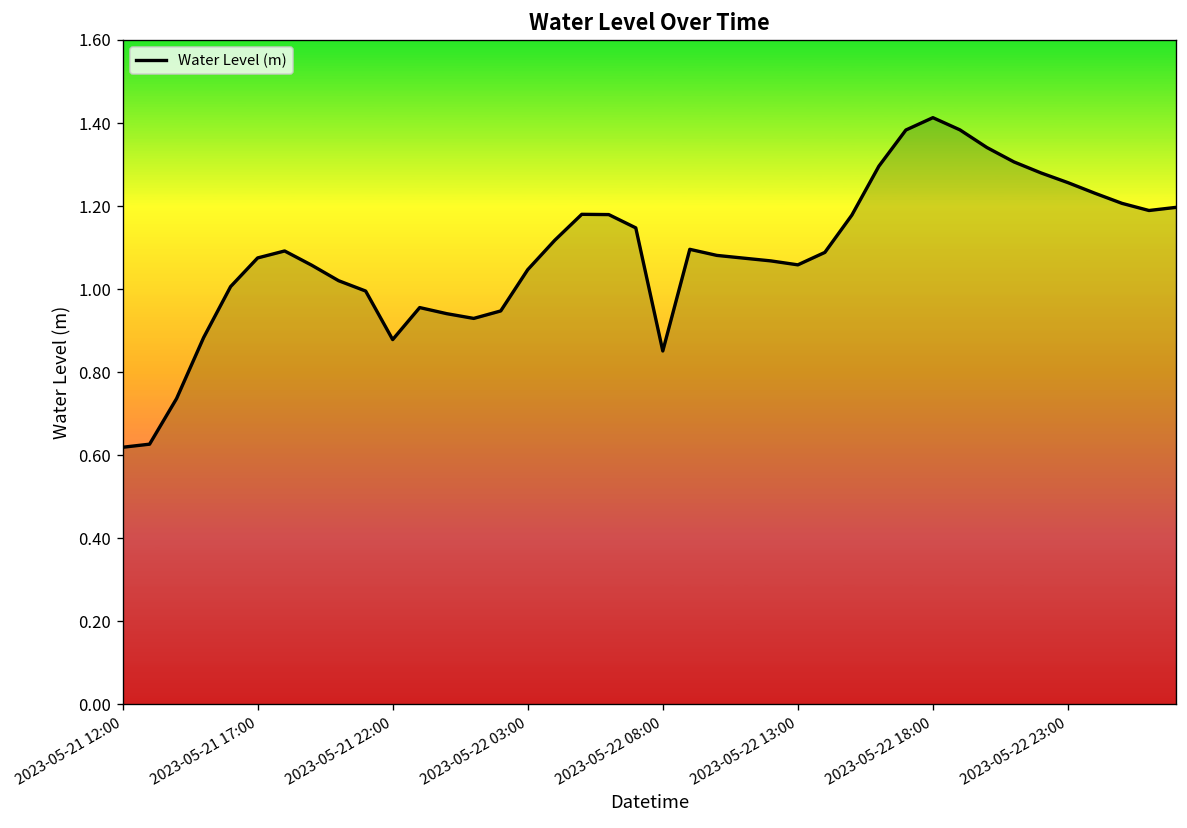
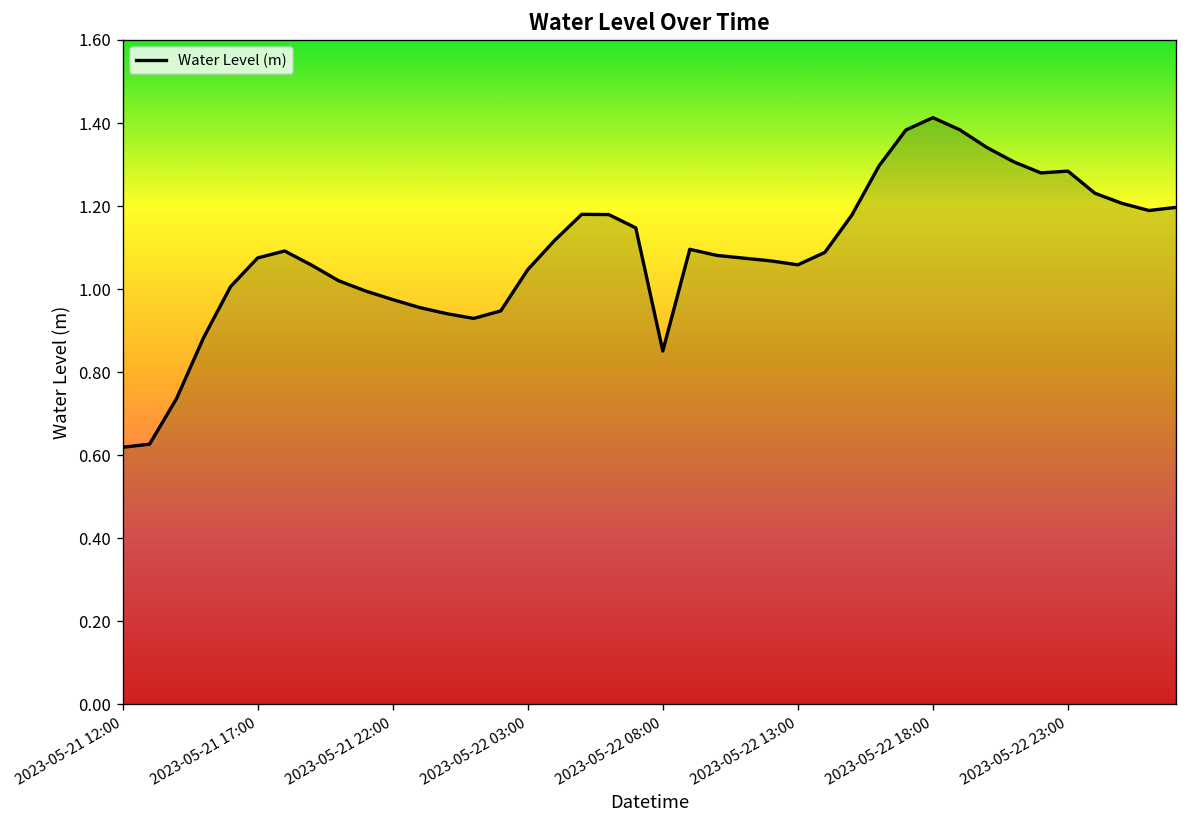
  {
    "2023-05-21 12:00": 0.62,
    "2023-05-21 17:00": 1.08,
-   "2023-05-21 22:00": 0.88,
+   "2023-05-21 22:00": 0.97,
    "2023-05-22 03:00": 1.05,
    "2023-05-22 08:00": 0.85,
    "2023-05-22 13:00": 1.06,
    "2023-05-22 18:00": 1.41,
-   "2023-05-22 23:00": 1.26
+   "2023-05-22 23:00": 1.28
  }
